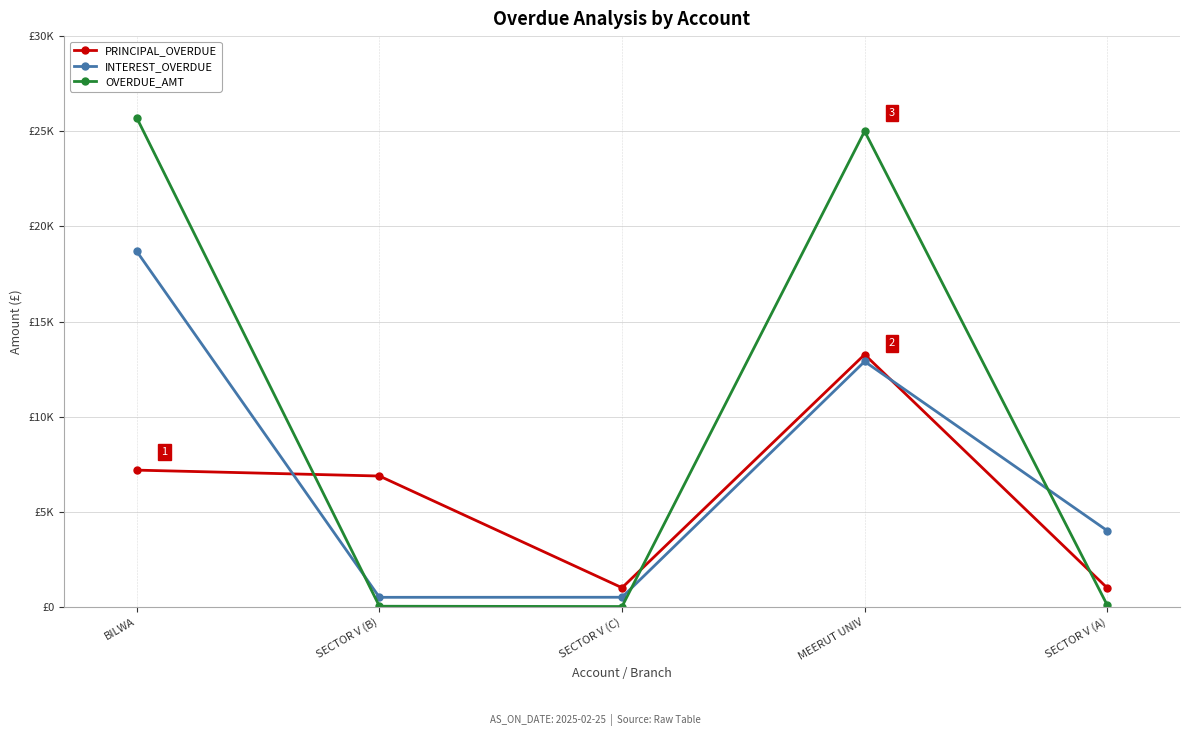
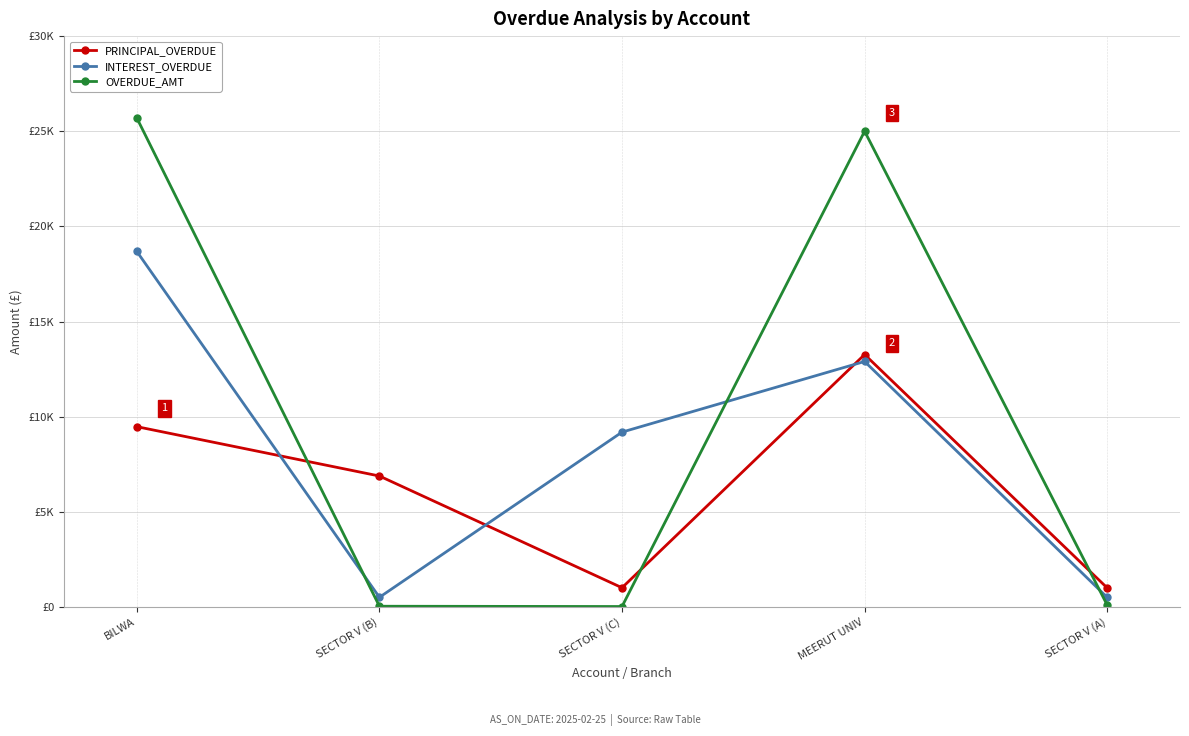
  {
    "PRINCIPAL_OVERDUE": {
-     "BILWA": "£7200",
+     "BILWA": "£9500",
      "SECTOR V (B)": "£6900",
      "SECTOR V (C)": "£1000",
      "MEERUT UNIV": "£13300",
      "SECTOR V (A)": "£1000"
    },
    "INTEREST_OVERDUE": {
      "BILWA": "£18700",
      "SECTOR V (B)": "£500",
-     "SECTOR V (C)": "£500",
+     "SECTOR V (C)": "£9200",
      "MEERUT UNIV": "£12900",
-     "SECTOR V (A)": "£4000"
+     "SECTOR V (A)": "£500"
    },
    "OVERDUE_AMT": {
      "BILWA": "£25700",
      "SECTOR V (B)": "£0",
      "SECTOR V (C)": "£0",
      "MEERUT UNIV": "£25000",
      "SECTOR V (A)": "£100"
    }
  }
